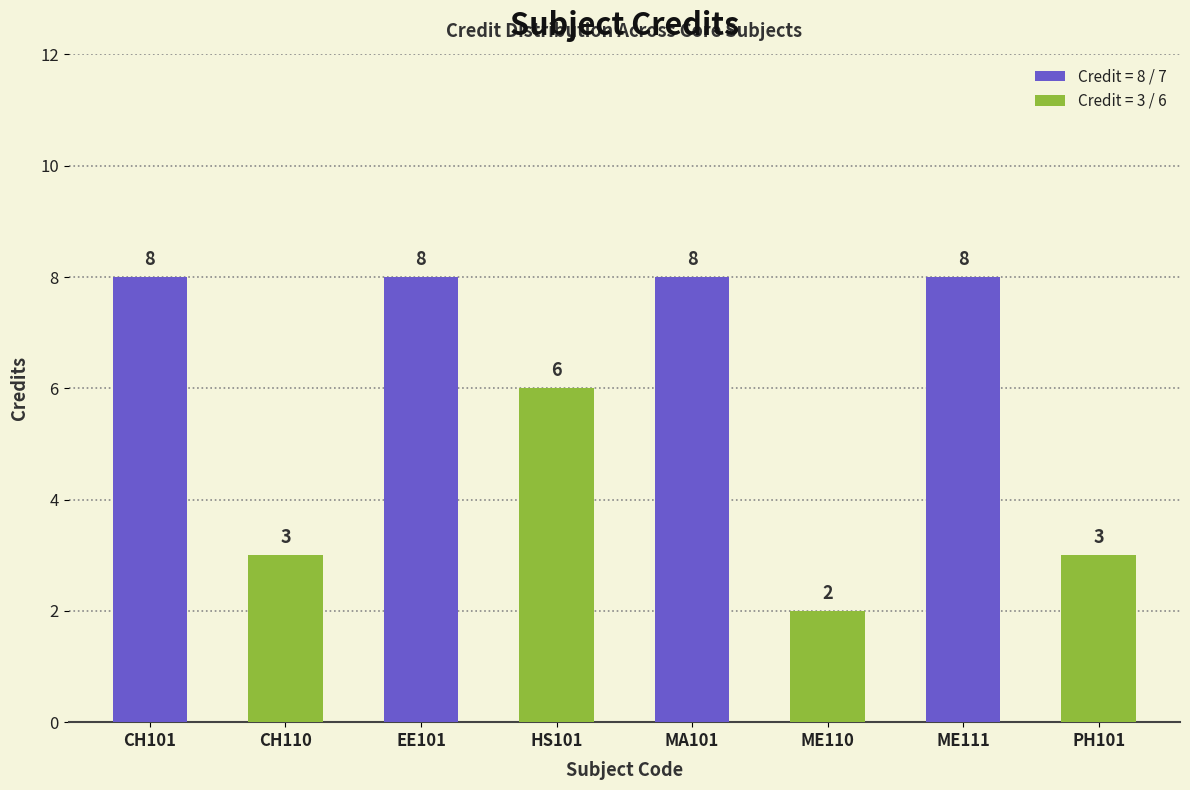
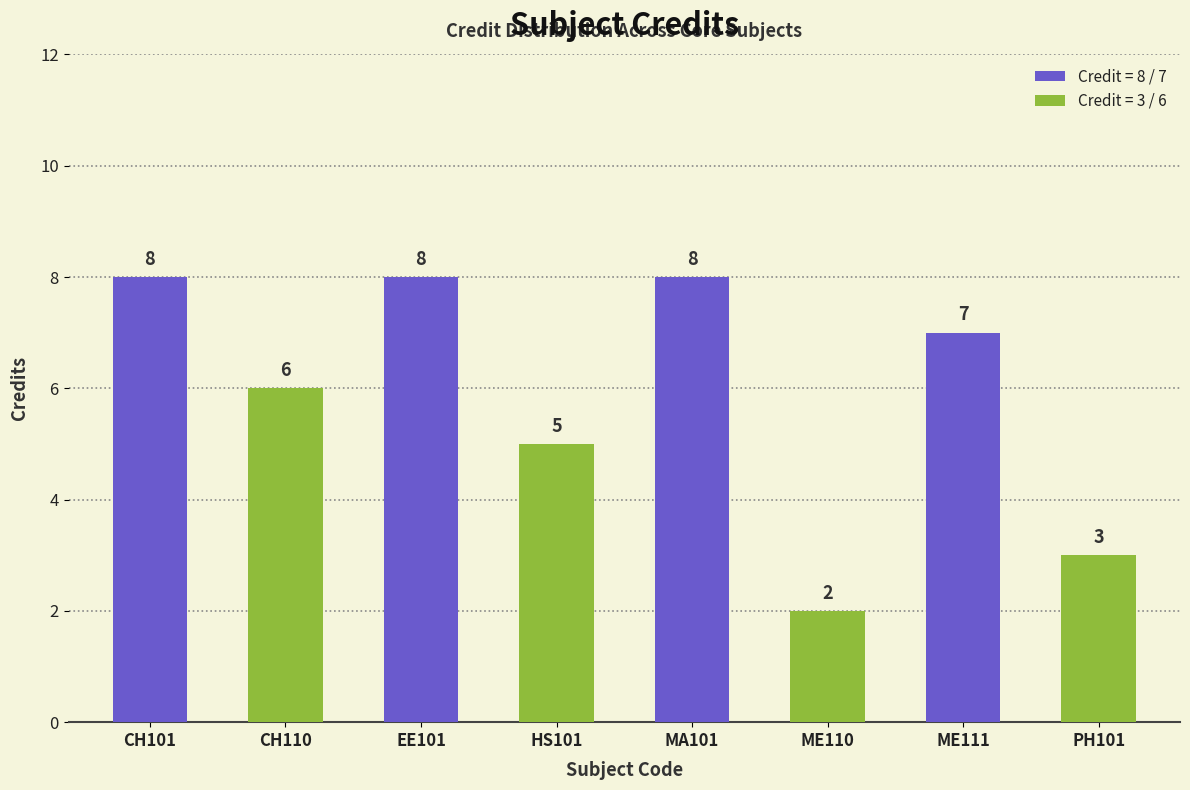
  {
    "CH101": 8,
-   "CH110": 3,
+   "CH110": 6,
    "EE101": 8,
-   "HS101": 6,
+   "HS101": 5,
    "MA101": 8,
    "ME110": 2,
-   "ME111": 8,
+   "ME111": 7,
    "PH101": 3
  }
